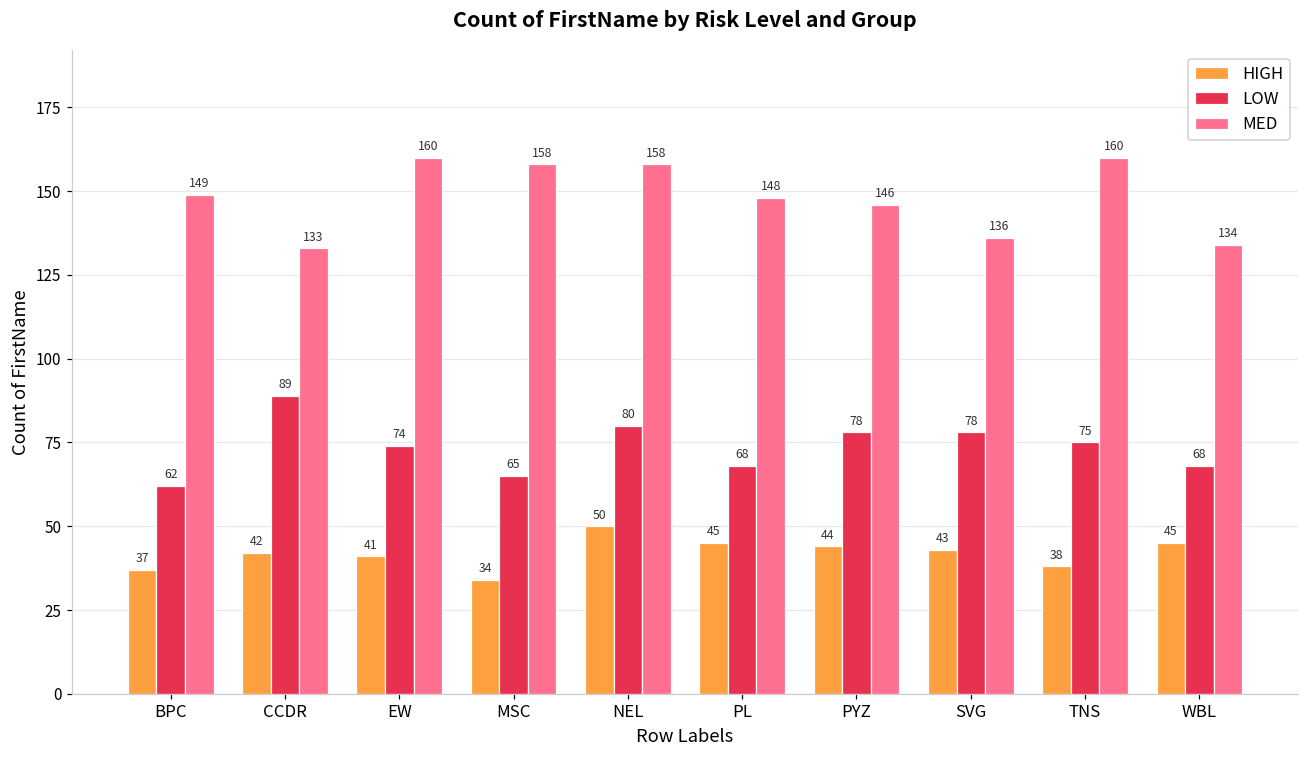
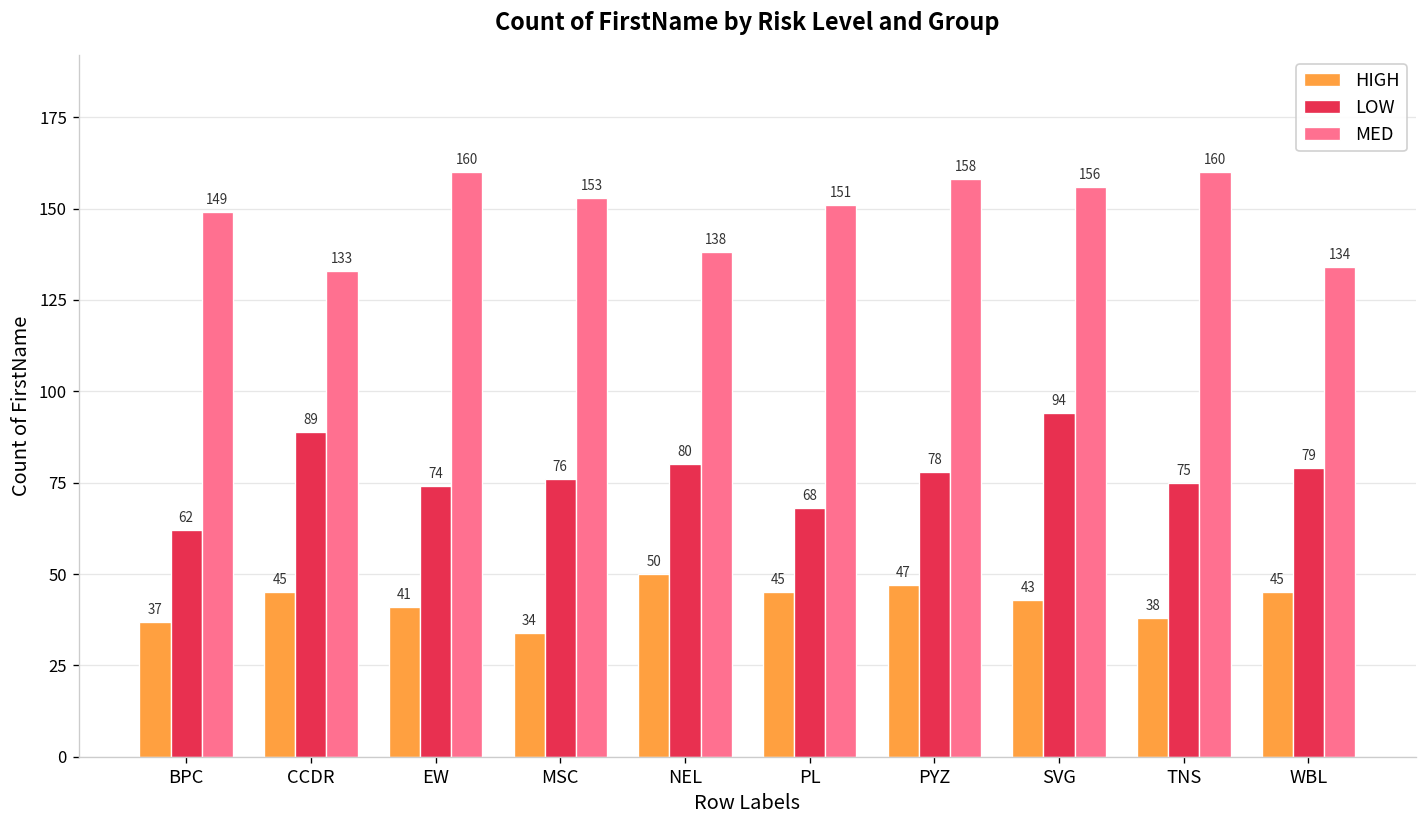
  {
    "HIGH": {
      "BPC": 37,
-     "CCDR": 42,
+     "CCDR": 45,
      "EW": 41,
      "MSC": 34,
      "NEL": 50,
      "PL": 45,
-     "PYZ": 44,
+     "PYZ": 47,
      "SVG": 43,
      "TNS": 38,
      "WBL": 45
    },
    "LOW": {
      "BPC": 62,
      "CCDR": 89,
      "EW": 74,
-     "MSC": 65,
+     "MSC": 76,
      "NEL": 80,
      "PL": 68,
      "PYZ": 78,
-     "SVG": 78,
+     "SVG": 94,
      "TNS": 75,
-     "WBL": 68
+     "WBL": 79
    },
    "MED": {
      "BPC": 149,
      "CCDR": 133,
      "EW": 160,
-     "MSC": 158,
-     "NEL": 158,
-     "PL": 148,
-     "PYZ": 146,
-     "SVG": 136,
+     "MSC": 153,
+     "NEL": 138,
+     "PL": 151,
+     "PYZ": 158,
+     "SVG": 156,
      "TNS": 160,
      "WBL": 134
    }
  }
